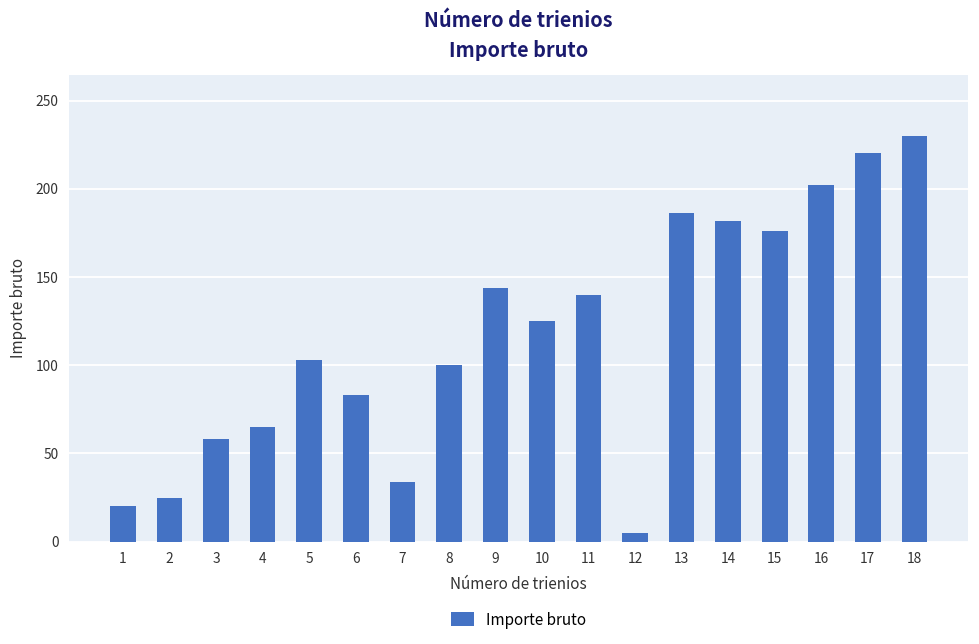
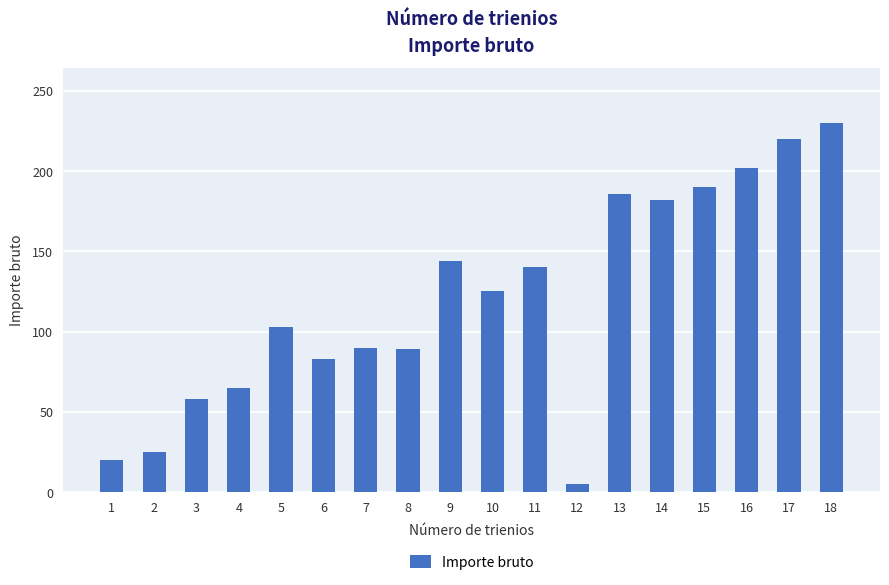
  {
    "1": 20,
    "2": 25,
    "3": 58,
    "4": 65,
    "5": 103,
    "6": 83,
-   "7": 34,
-   "8": 100,
+   "7": 90,
+   "8": 89,
    "9": 144,
    "10": 125,
    "11": 140,
    "12": 5,
    "13": 186,
    "14": 182,
-   "15": 176,
+   "15": 190,
    "16": 202,
    "17": 220,
    "18": 230
  }
